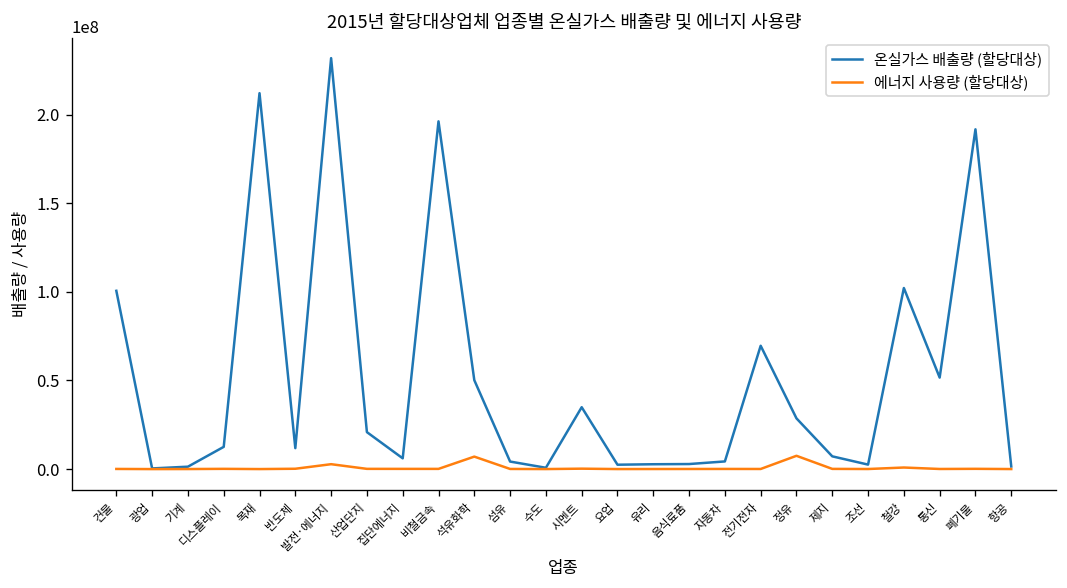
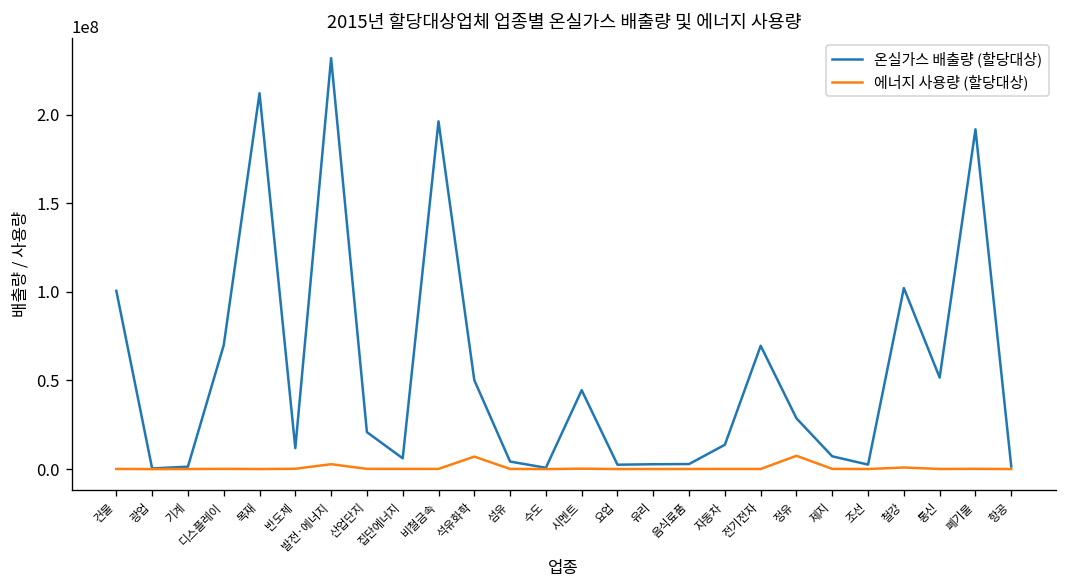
  {
    "온실가스 배출량 (할당대상)": {
      "건물": 101000000,
-     "디스플레이": 13000000,
+     "디스플레이": 70000000,
      "목재": 212000000,
      "반도체": 12000000,
      "발전·에너지": 232000000,
      "산업단지": 21000000,
      "집단에너지": 6000000,
      "비철금속": 196000000,
      "석유화학": 50000000,
      "섬유": 4000000,
-     "시멘트": 35000000,
+     "시멘트": 45000000,
      "요업": 2000000,
      "유리": 3000000,
      "음식료품": 3000000,
-     "자동차": 4000000,
+     "자동차": 14000000,
      "전기전자": 70000000,
      "정유": 29000000,
      "제지": 7000000,
      "조선": 3000000,
      "철강": 102000000,
      "통신": 52000000,
      "폐기물": 192000000
    },
    "에너지 사용량 (할당대상)": {
      "건물": 0,
      "디스플레이": 0,
      "목재": 0,
      "반도체": 0,
      "발전·에너지": 3000000,
      "산업단지": 0,
      "집단에너지": 0,
      "비철금속": 0,
      "석유화학": 7000000,
      "섬유": 0,
      "시멘트": 0,
      "요업": 0,
      "유리": 0,
      "음식료품": 0,
      "자동차": 0,
      "전기전자": 0,
      "정유": 7000000,
      "제지": 0,
      "조선": 0,
      "철강": 1000000,
      "통신": 0,
      "폐기물": 0
    }
  }
